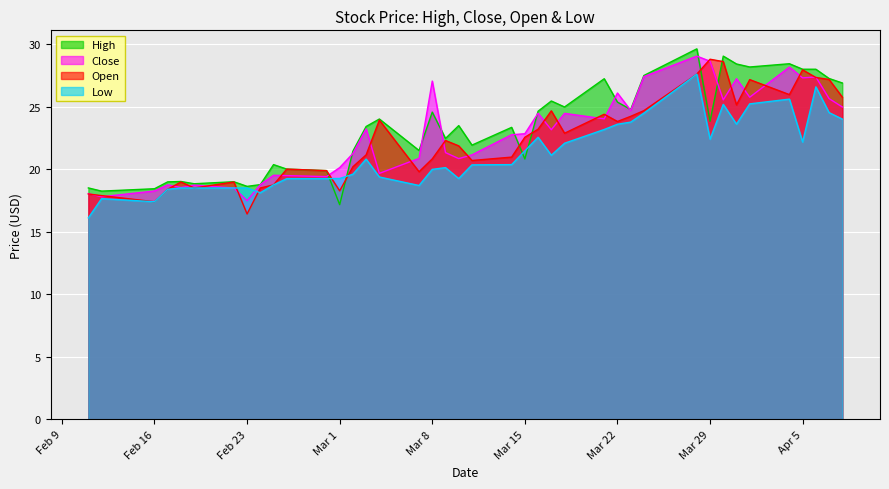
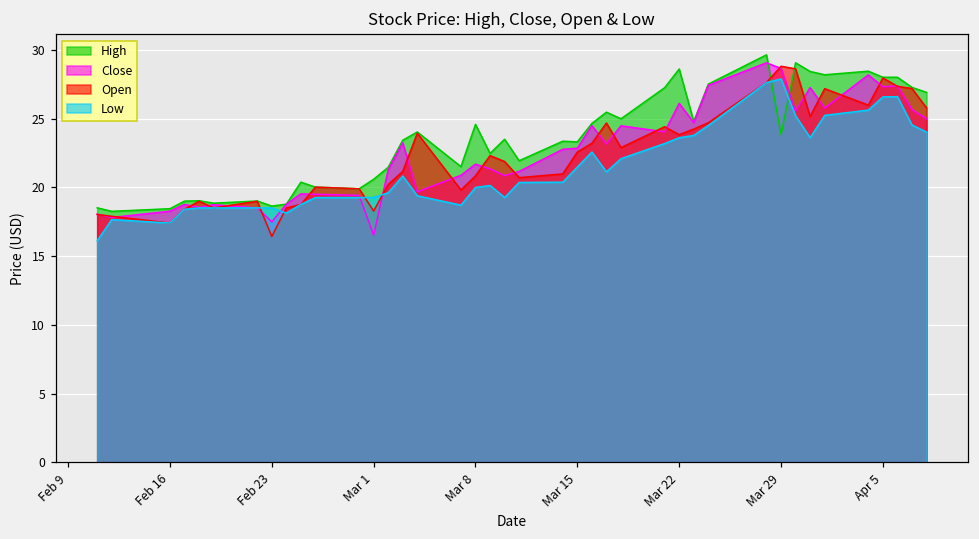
  {
    "High": {
-     "Mar 1": 17.2,
+     "Mar 1": 20.6,
      "Mar 8": 24.6,
-     "Mar 15": 20.8,
-     "Mar 22": 25.4,
+     "Mar 15": 23.3,
+     "Mar 22": 28.6,
      "Mar 29": 23.8
    },
    "Close": {
      "Feb 23": 17.5,
-     "Mar 1": 20.1,
-     "Mar 8": 27.1,
+     "Mar 1": 16.5,
+     "Mar 8": 21.7,
      "Mar 15": 22.8,
      "Mar 22": 26.1,
      "Apr 5": 27.3
    },
    "Open": {
      "Feb 23": 16.4,
      "Mar 1": 18.3,
      "Mar 8": 20.8,
      "Mar 15": 22.6,
      "Mar 22": 23.8
    },
    "Low": {
      "Mar 1": 19.3,
      "Mar 8": 20.0,
      "Mar 15": 21.5,
      "Mar 22": 23.6,
-     "Mar 29": 22.4,
-     "Apr 5": 22.2
+     "Mar 29": 27.9,
+     "Apr 5": 26.6
    }
  }
